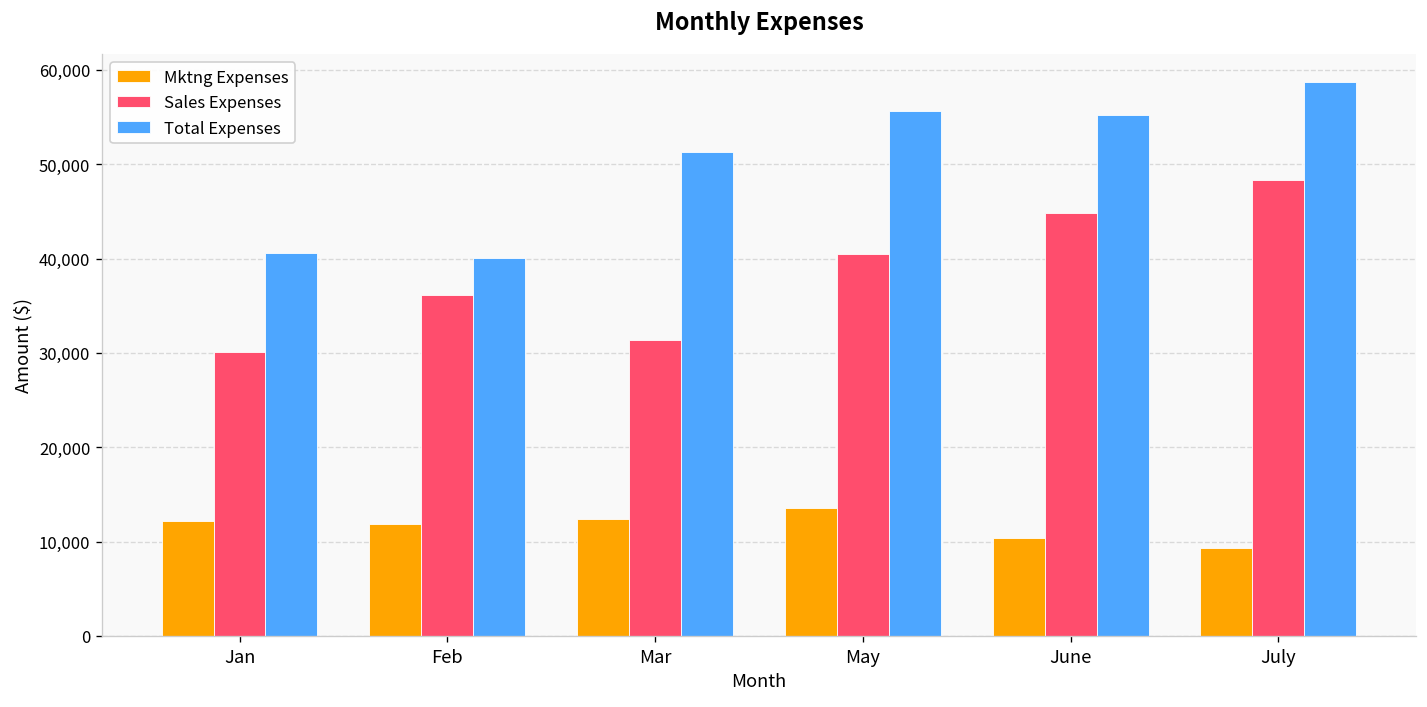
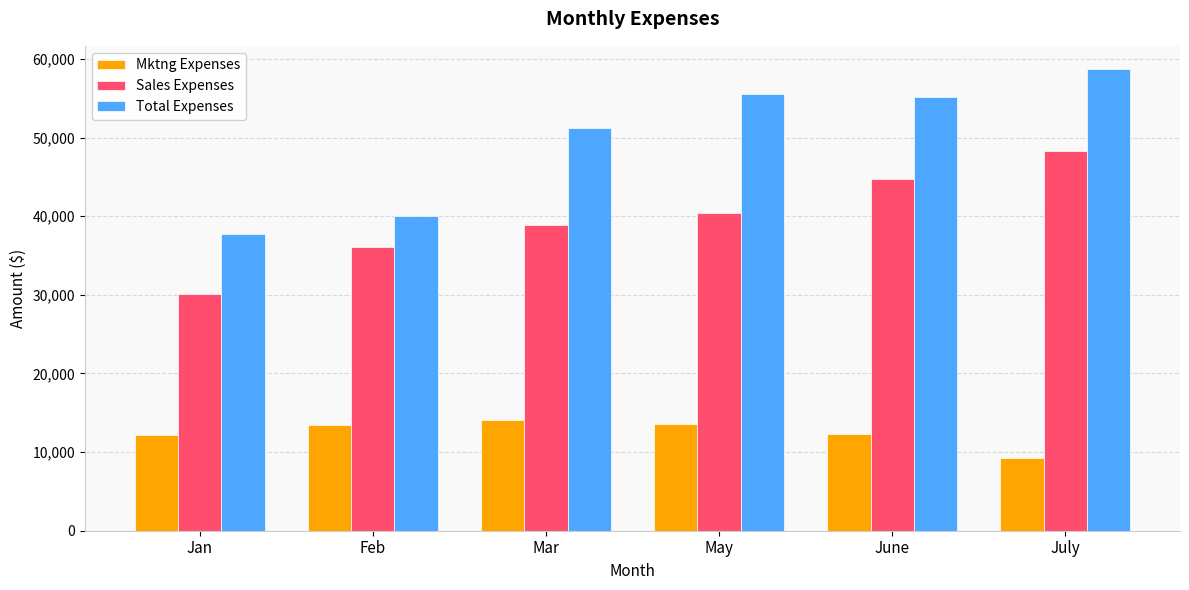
  {
    "Mktng Expenses": {
      "Jan": "12,000",
-     "Feb": "12,000",
-     "Mar": "12,000",
+     "Feb": "13,000",
+     "Mar": "14,000",
      "May": "14,000",
-     "June": "10,000",
+     "June": "12,000",
      "July": "9,000"
    },
    "Sales Expenses": {
      "Jan": "30,000",
      "Feb": "36,000",
-     "Mar": "31,000",
+     "Mar": "39,000",
      "May": "40,000",
      "June": "45,000",
      "July": "48,000"
    },
    "Total Expenses": {
-     "Jan": "41,000",
+     "Jan": "38,000",
      "Feb": "40,000",
      "Mar": "51,000",
      "May": "56,000",
      "June": "55,000",
      "July": "59,000"
    }
  }
